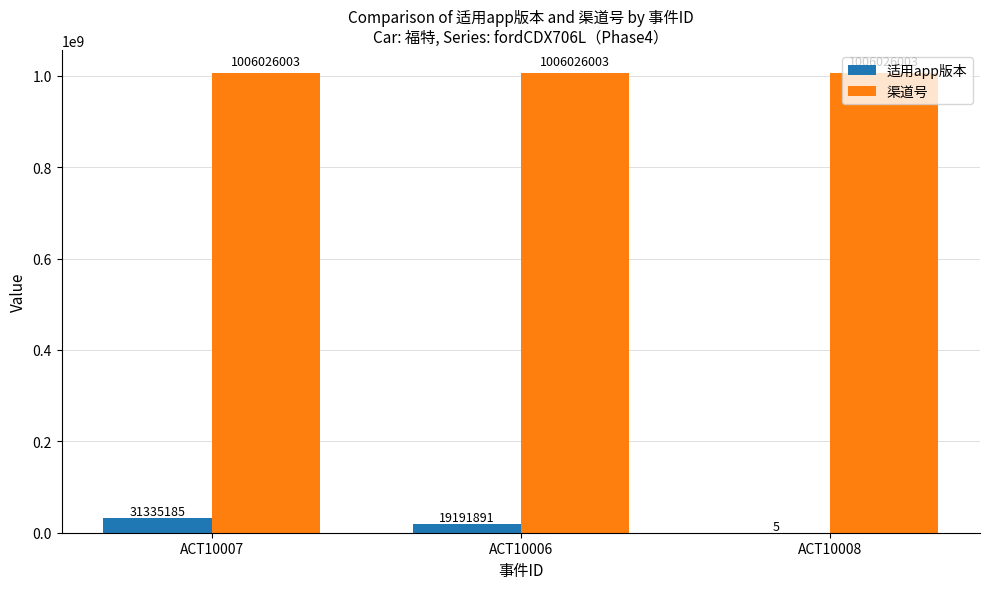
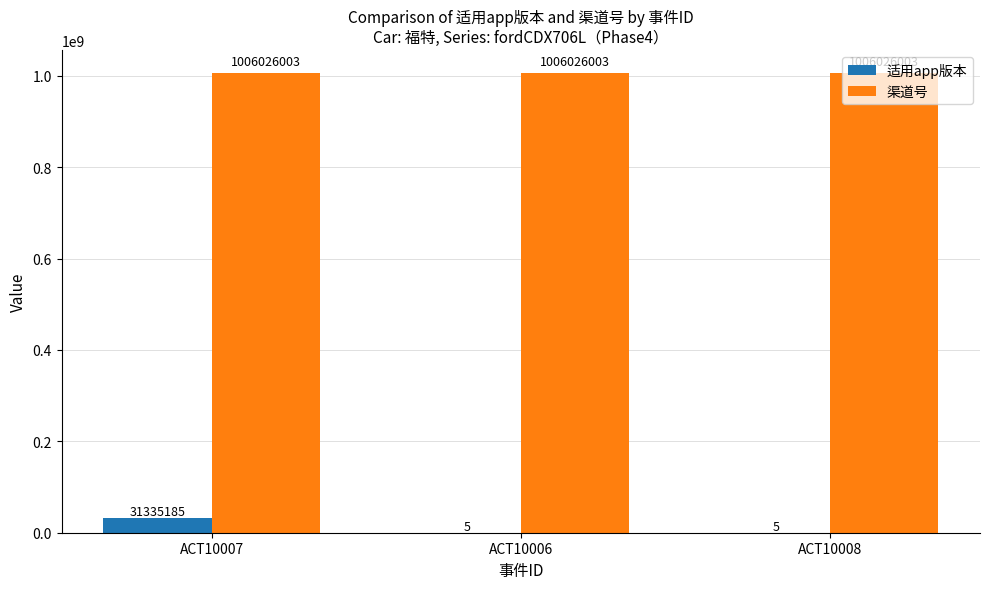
  {
    "适用app版本": {
      "ACT10007": 31335185,
-     "ACT10006": 19191891,
+     "ACT10006": 5,
      "ACT10008": 5
    },
    "渠道号": {
      "ACT10007": 1006026003,
      "ACT10006": 1006026003
    }
  }
